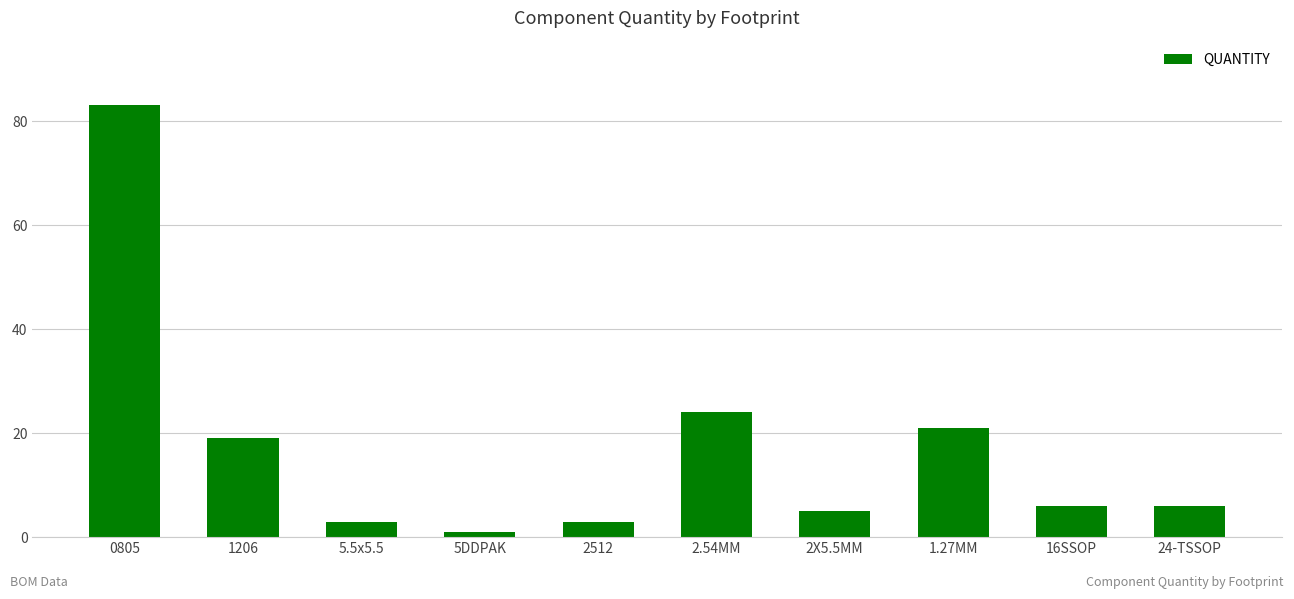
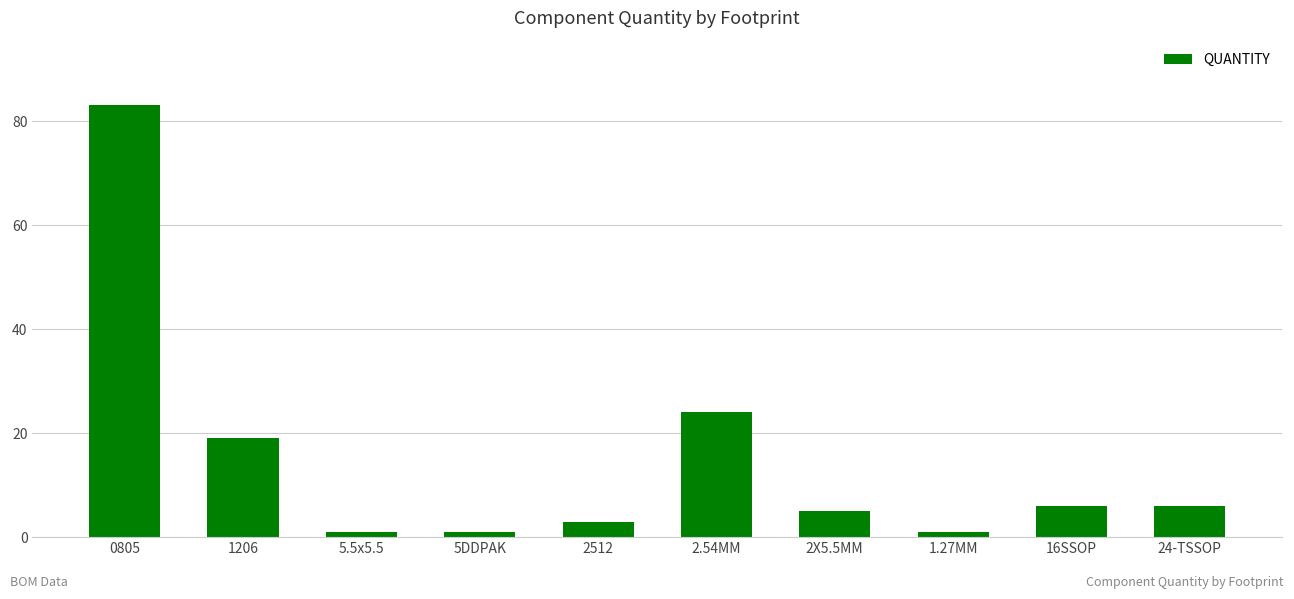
  {
    "0805": 83,
    "1206": 19,
-   "5.5x5.5": 3,
+   "5.5x5.5": 1,
    "5DDPAK": 1,
    "2512": 3,
    "2.54MM": 24,
    "2X5.5MM": 5,
-   "1.27MM": 21,
+   "1.27MM": 1,
    "16SSOP": 6,
    "24-TSSOP": 6
  }
